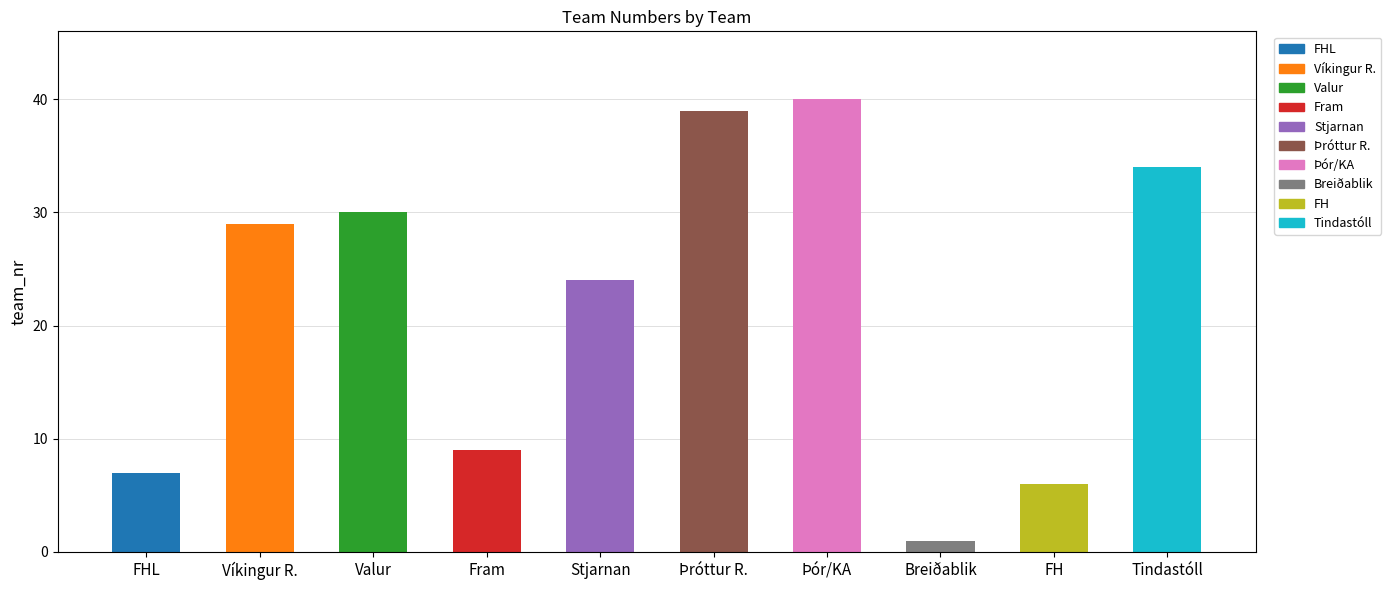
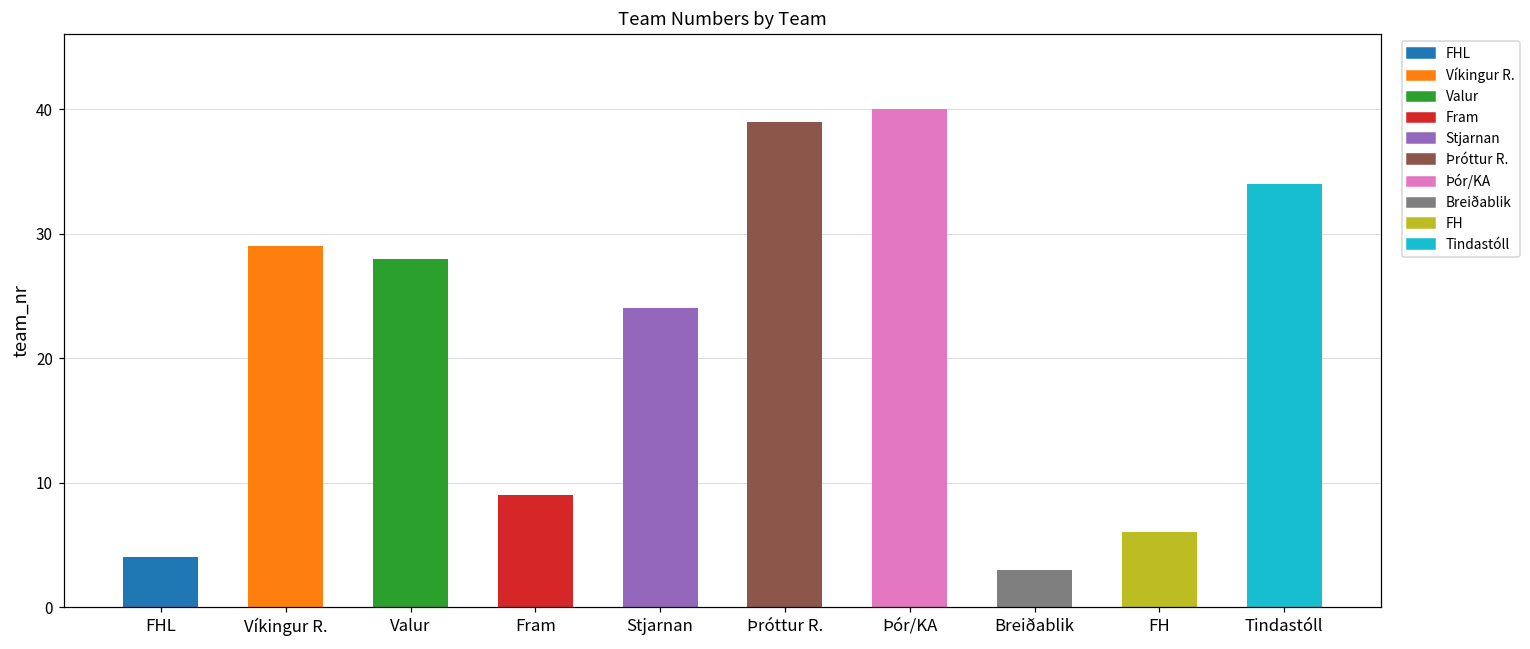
  {
-   "FHL": 7,
+   "FHL": 4,
    "Víkingur R.": 29,
-   "Valur": 30,
+   "Valur": 28,
    "Fram": 9,
    "Stjarnan": 24,
    "Þróttur R.": 39,
    "Þór/KA": 40,
-   "Breiðablik": 1,
+   "Breiðablik": 3,
    "FH": 6,
    "Tindastóll": 34
  }
